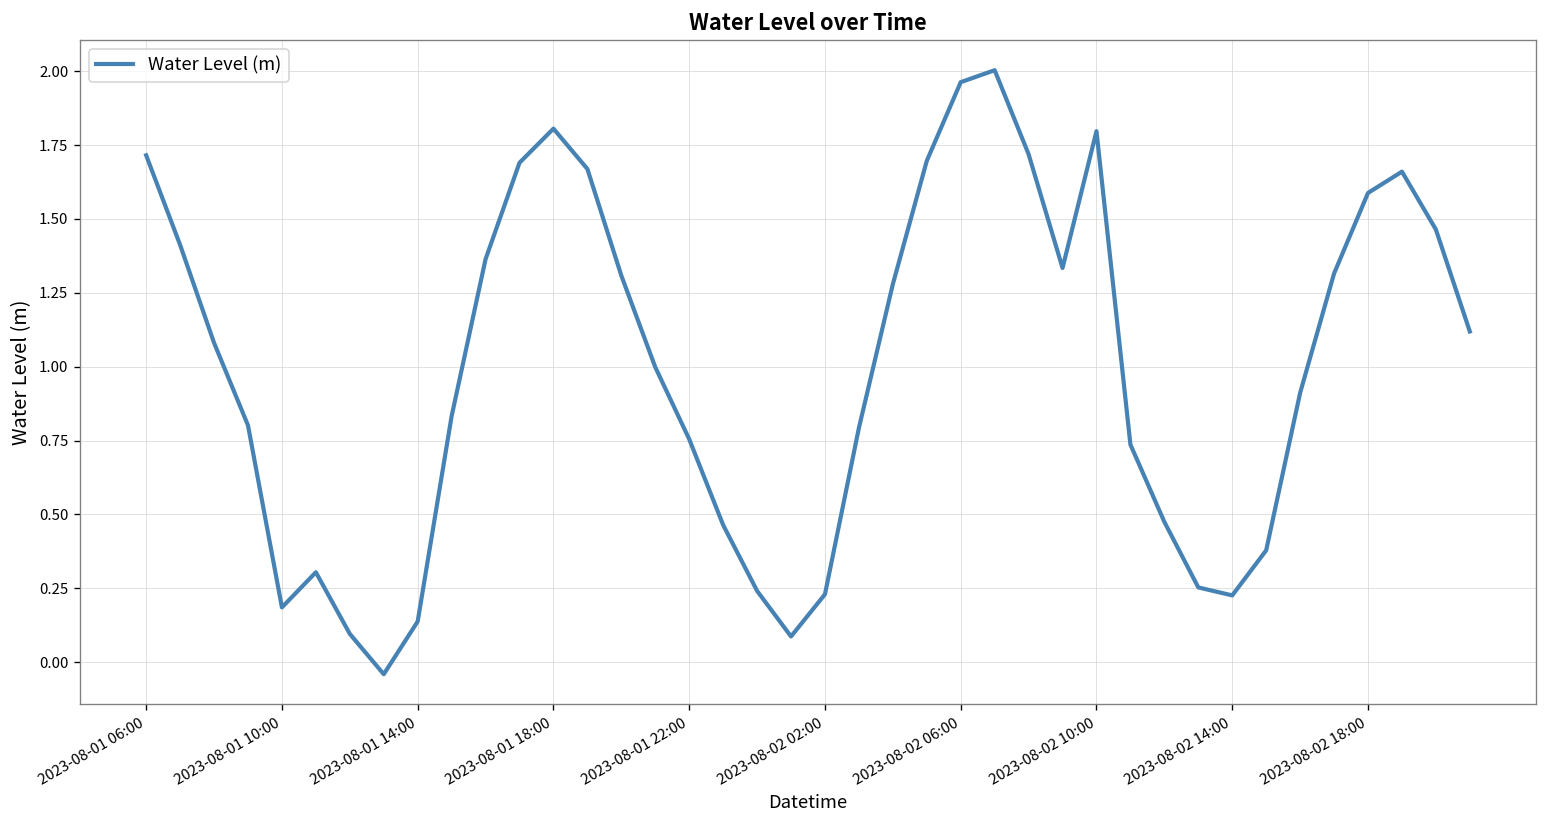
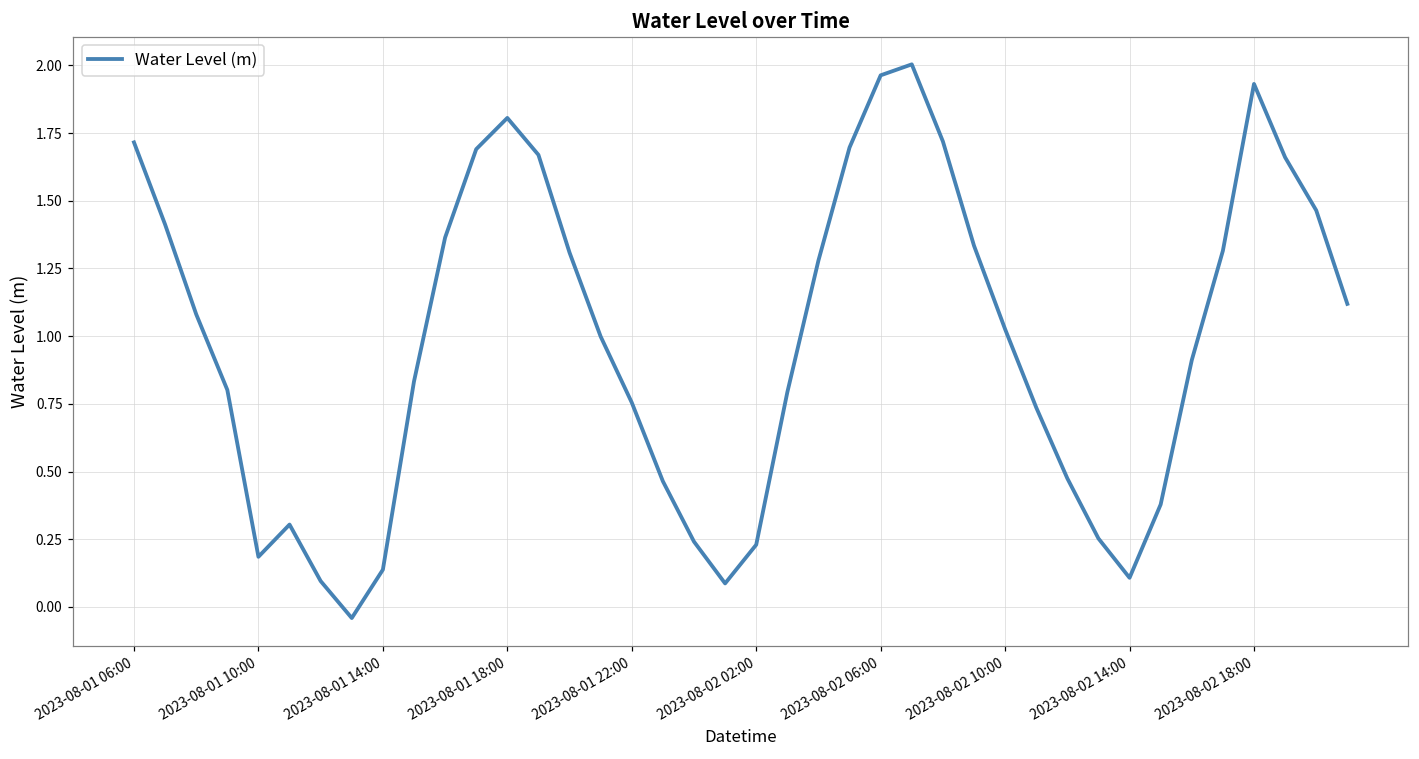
  {
    "2023-08-01 06:00": 1.72,
    "2023-08-01 10:00": 0.19,
    "2023-08-01 14:00": 0.14,
    "2023-08-01 18:00": 1.81,
    "2023-08-01 22:00": 0.75,
    "2023-08-02 02:00": 0.23,
    "2023-08-02 06:00": 1.96,
-   "2023-08-02 10:00": 1.80,
-   "2023-08-02 14:00": 0.23,
-   "2023-08-02 18:00": 1.59
+   "2023-08-02 10:00": 1.03,
+   "2023-08-02 14:00": 0.11,
+   "2023-08-02 18:00": 1.93
  }
